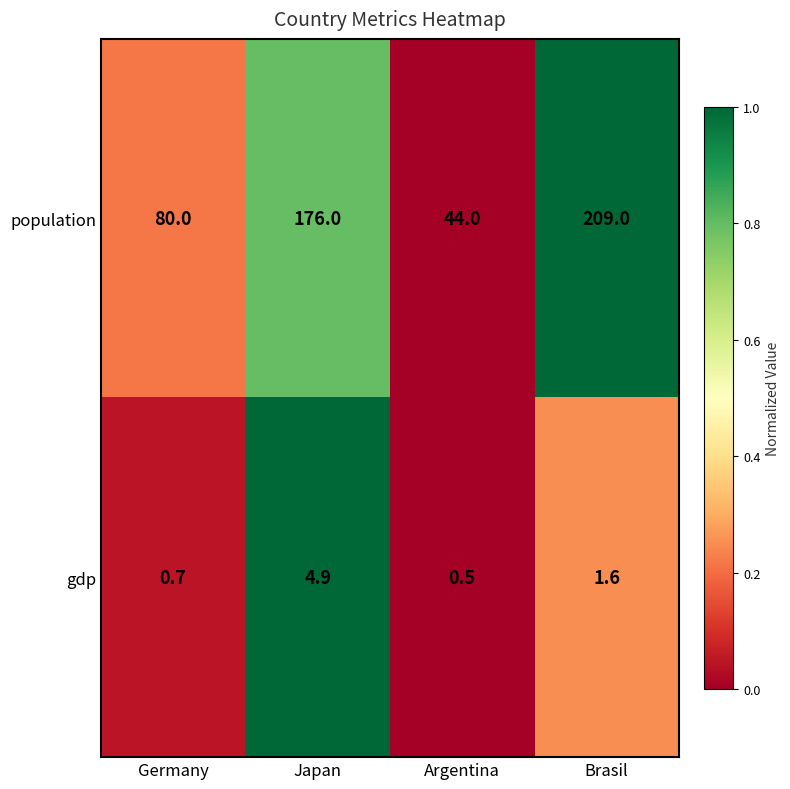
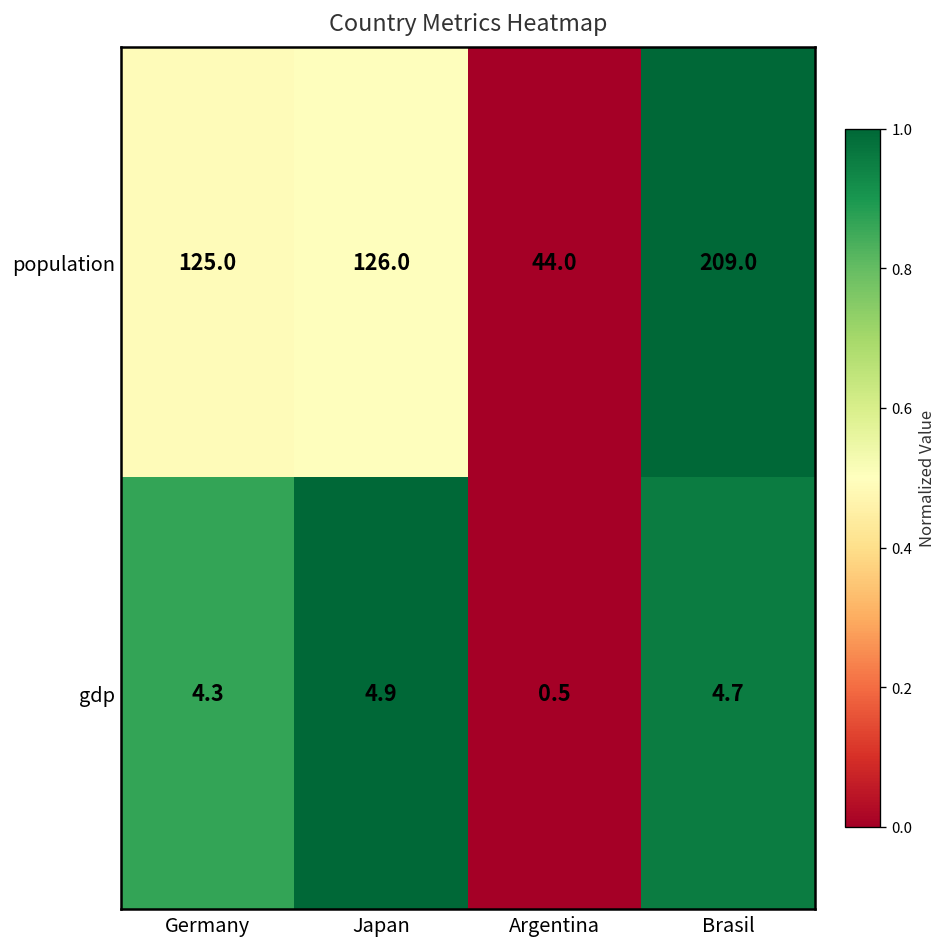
  {
    "population": {
-     "Germany": 80.0,
-     "Japan": 176.0,
+     "Germany": 125.0,
+     "Japan": 126.0,
      "Argentina": 44.0,
      "Brasil": 209.0
    },
    "gdp": {
-     "Germany": 0.7,
+     "Germany": 4.3,
      "Japan": 4.9,
      "Argentina": 0.5,
-     "Brasil": 1.6
+     "Brasil": 4.7
    }
  }
